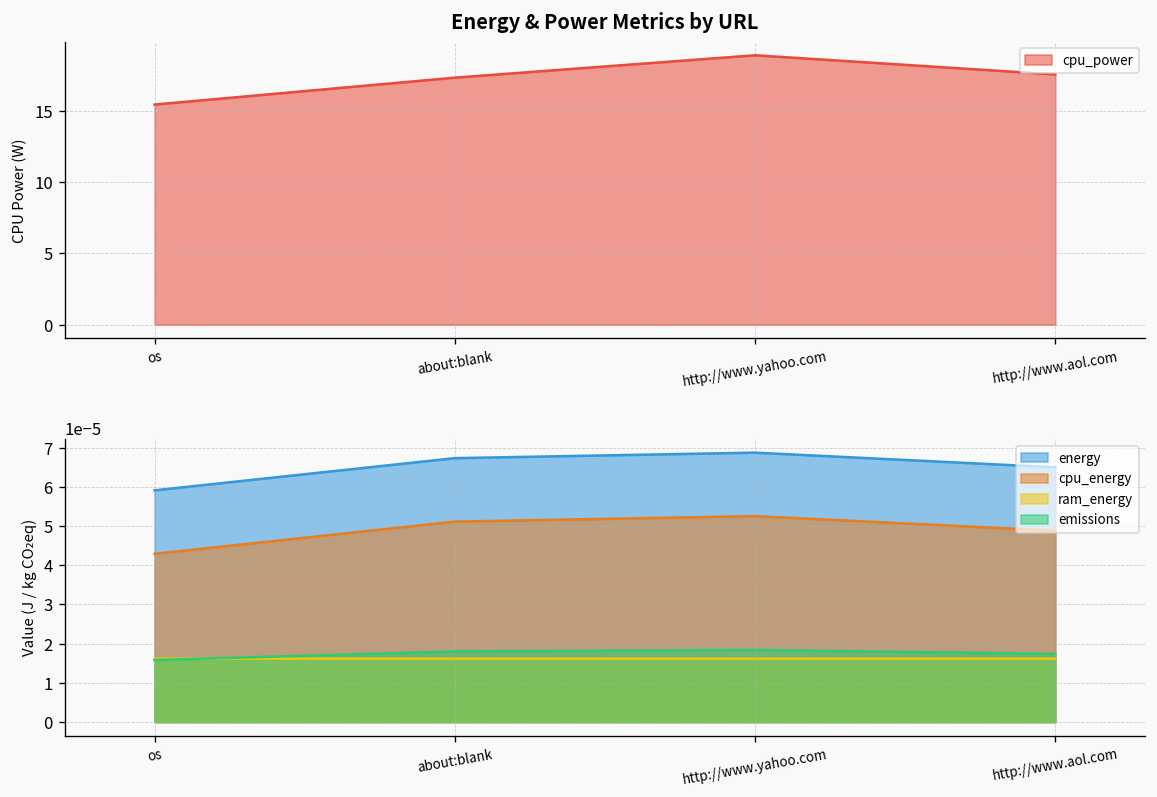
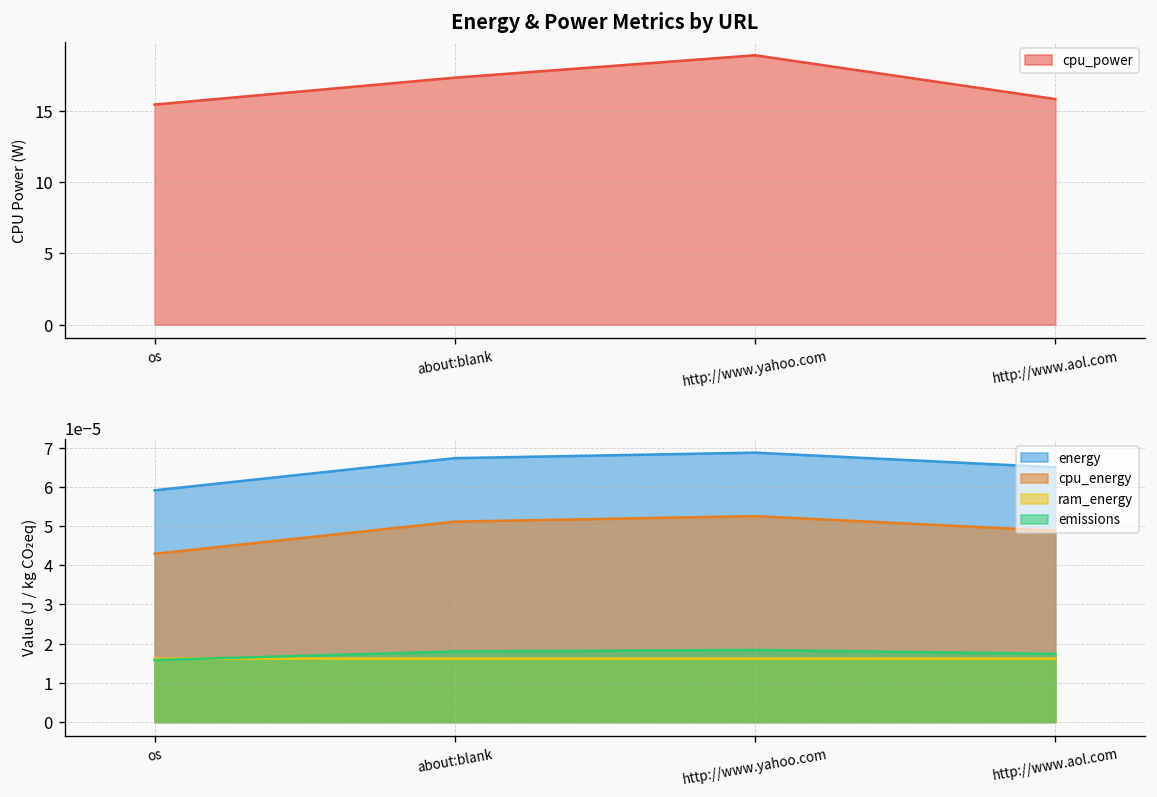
  {
    "Energy & Power Metrics by URL": {
      "os": 15.5,
      "about:blank": 17.3,
      "http://www.yahoo.com": 18.9,
-     "http://www.aol.com": 17.6
+     "http://www.aol.com": 15.8
    }
  }
